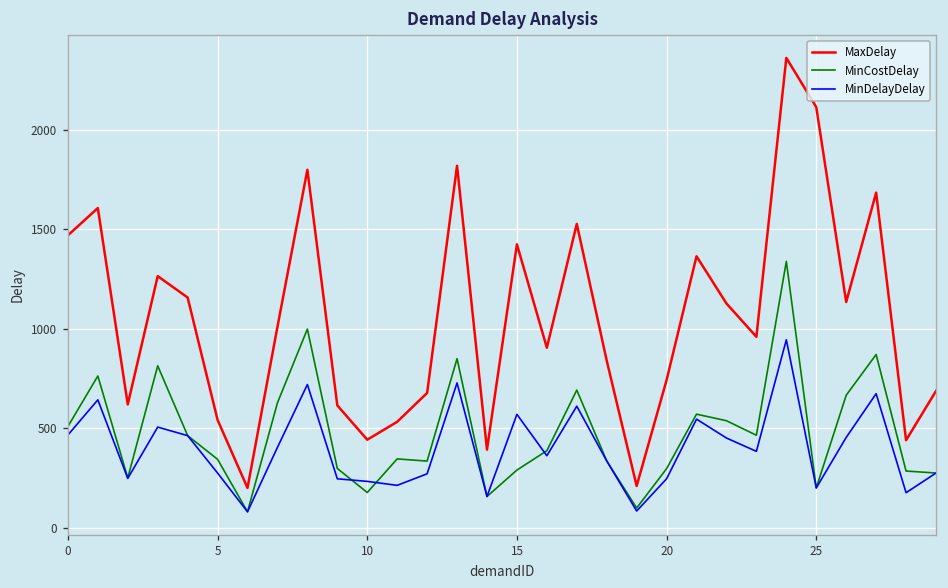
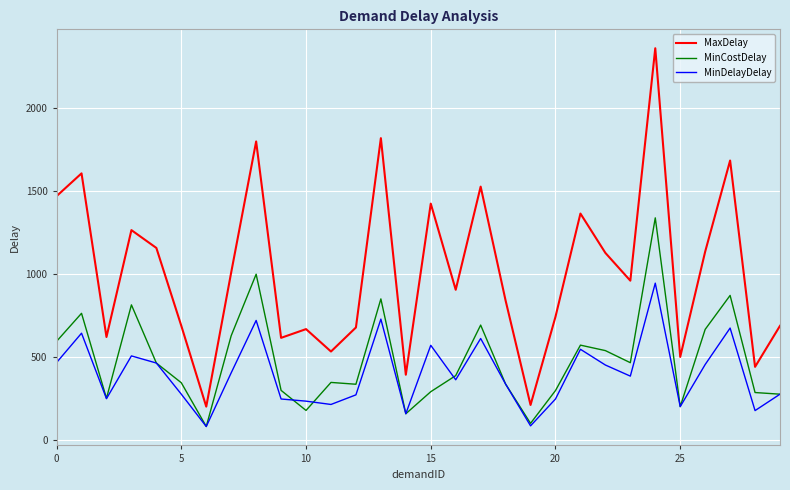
  {
    "MaxDelay": {
      "0": 1470,
-     "5": 540,
-     "10": 440,
+     "5": 690,
+     "10": 670,
      "15": 1430,
      "20": 740,
-     "25": 2120
+     "25": 500
    },
    "MinCostDelay": {
-     "0": 510,
+     "0": 590,
      "5": 340,
      "10": 180,
      "15": 290,
      "20": 300
    },
    "MinDelayDelay": {
      "0": 470,
      "5": 280,
      "10": 230,
      "15": 570,
      "20": 250
    }
  }
